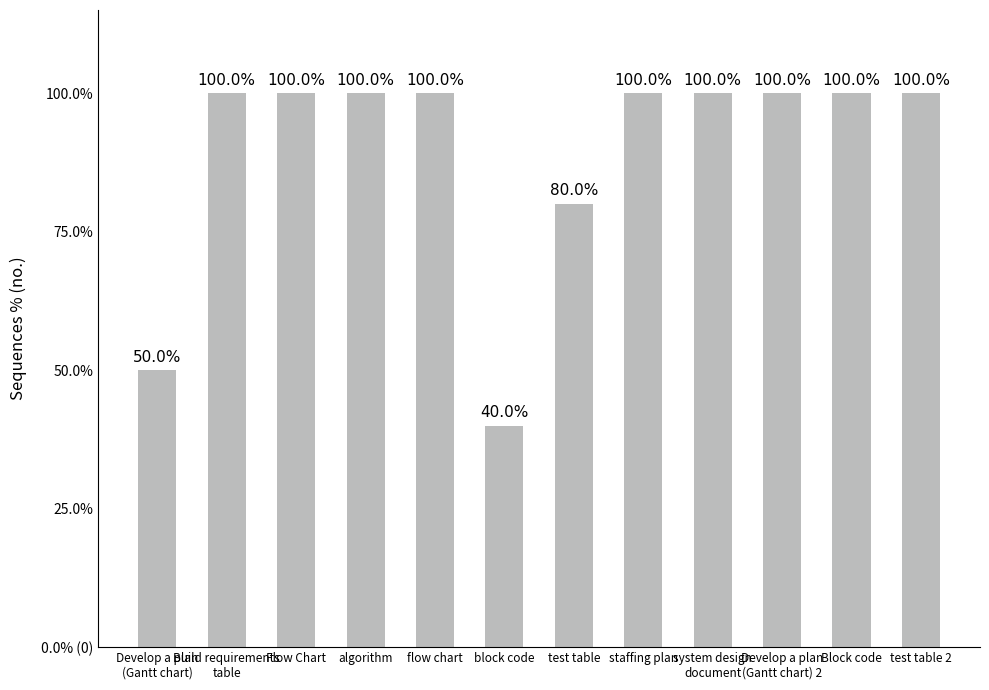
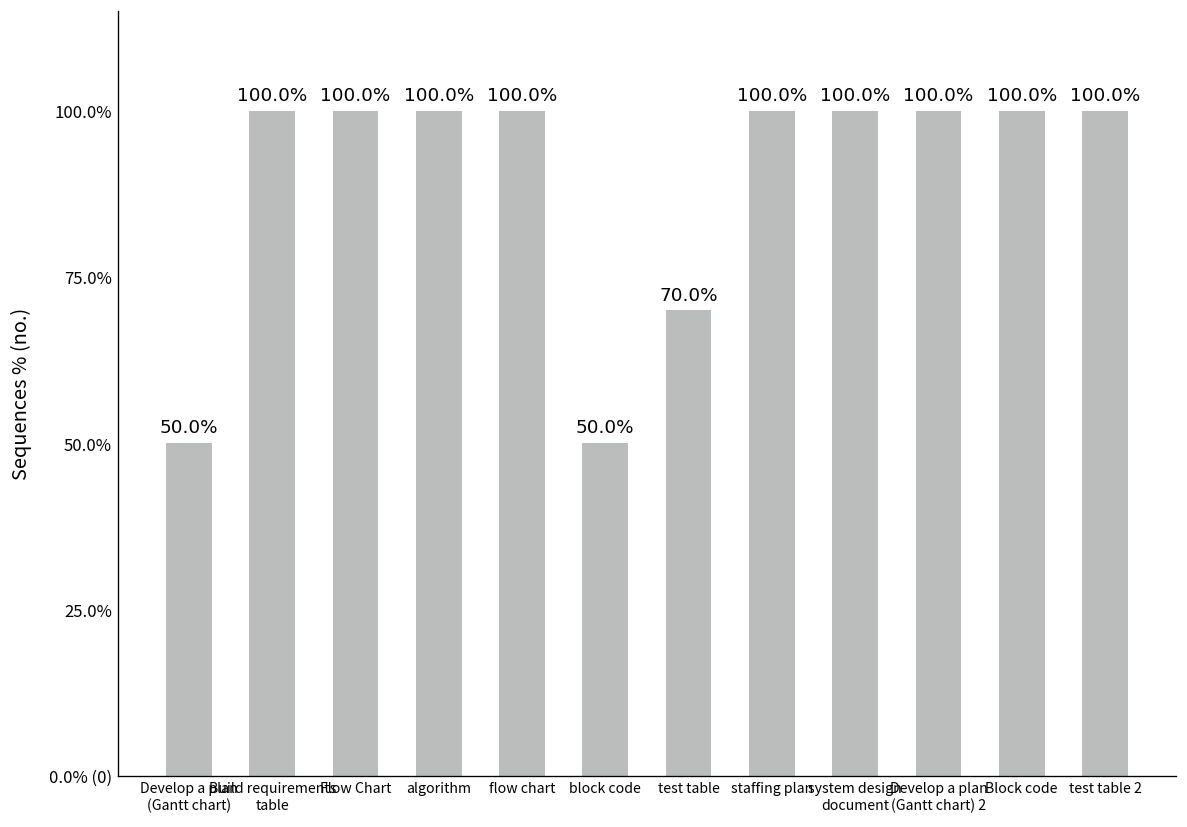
  {
    "algorithm": "100.0%",
    "flow chart": "100.0%",
-   "block code": "40.0%",
-   "test table": "80.0%",
+   "block code": "50.0%",
+   "test table": "70.0%",
    "staffing plan": "100.0%",
    "system design document": "100.0%",
    "Develop a plan (Gantt chart) 2": "100.0%",
    "Block code": "100.0%",
    "test table 2": "100.0%"
  }
